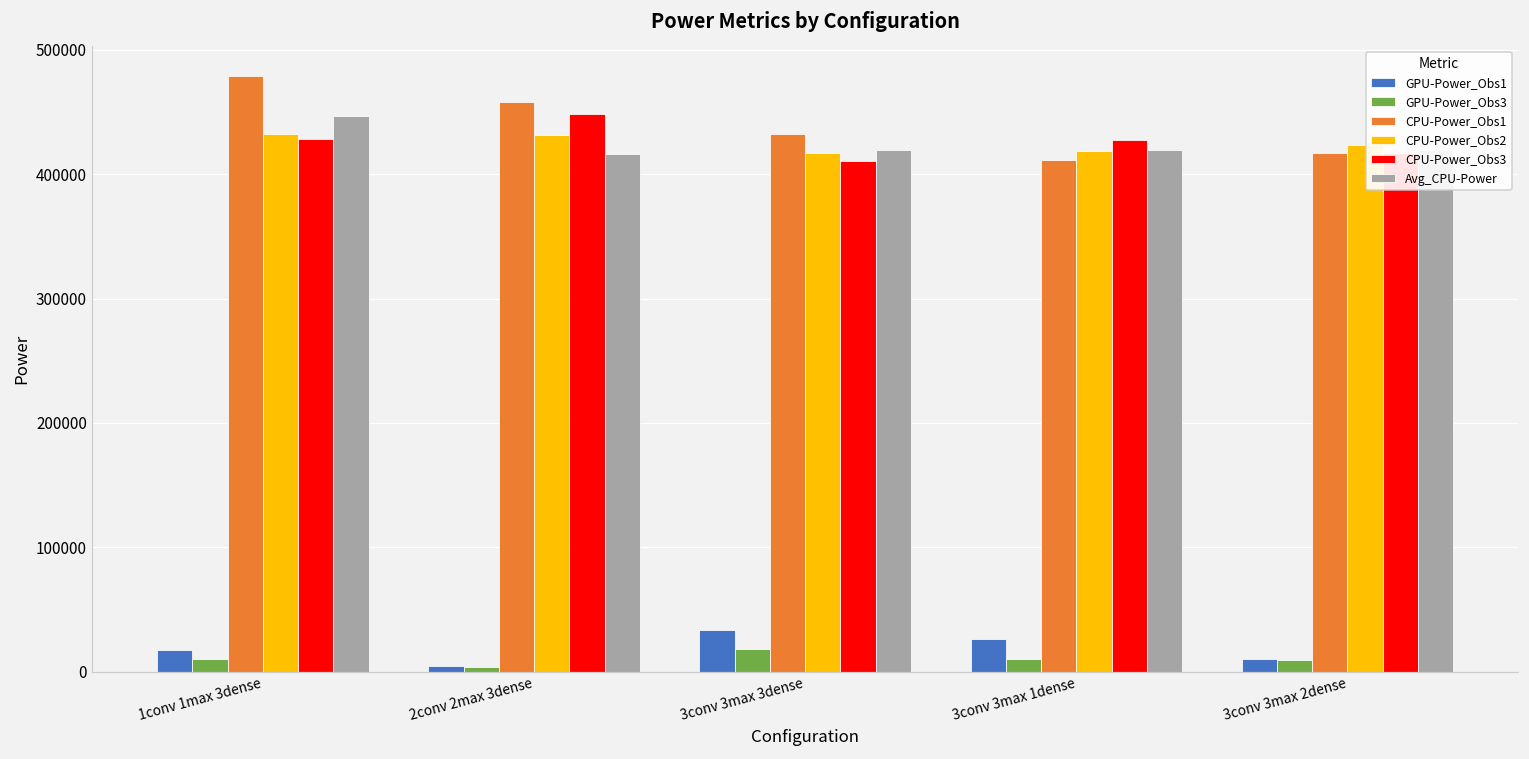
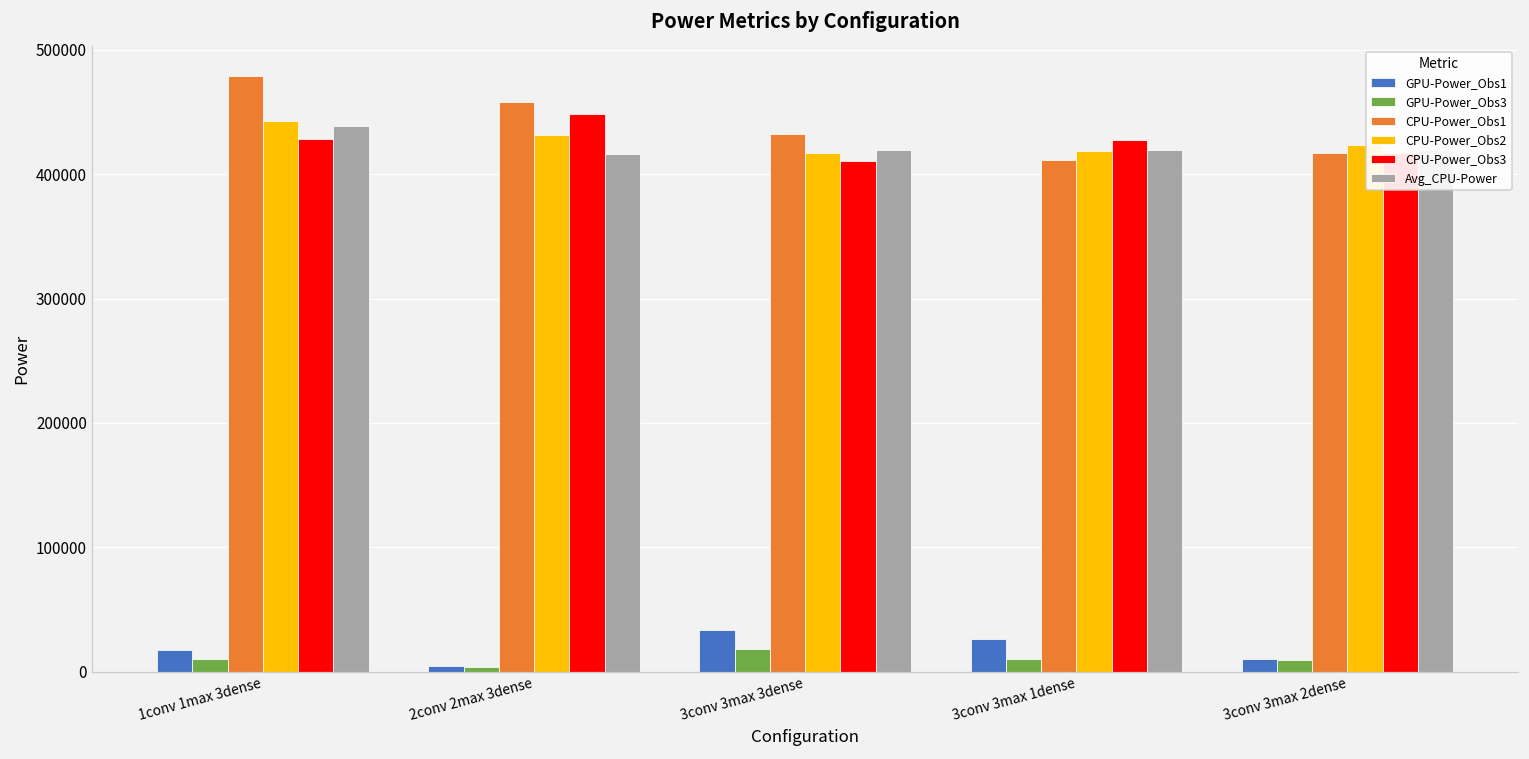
  {
    "GPU-Power_Obs1": {
      "1conv 1max 3dense": 18000,
      "2conv 2max 3dense": 4000,
      "3conv 3max 3dense": 34000,
      "3conv 3max 1dense": 26000,
      "3conv 3max 2dense": 10000
    },
    "GPU-Power_Obs3": {
      "1conv 1max 3dense": 10000,
      "2conv 2max 3dense": 4000,
      "3conv 3max 3dense": 18000,
      "3conv 3max 1dense": 10000,
      "3conv 3max 2dense": 9000
    },
    "CPU-Power_Obs1": {
      "1conv 1max 3dense": 479000,
      "2conv 2max 3dense": 458000,
      "3conv 3max 3dense": 432000,
      "3conv 3max 1dense": 411000,
      "3conv 3max 2dense": 417000
    },
    "CPU-Power_Obs2": {
-     "1conv 1max 3dense": 432000,
+     "1conv 1max 3dense": 443000,
      "2conv 2max 3dense": 432000,
      "3conv 3max 3dense": 417000,
      "3conv 3max 1dense": 419000,
      "3conv 3max 2dense": 424000
    },
    "CPU-Power_Obs3": {
      "1conv 1max 3dense": 428000,
      "2conv 2max 3dense": 449000,
      "3conv 3max 3dense": 410000,
      "3conv 3max 1dense": 427000
    },
    "Avg_CPU-Power": {
-     "1conv 1max 3dense": 447000,
+     "1conv 1max 3dense": 439000,
      "2conv 2max 3dense": 417000,
      "3conv 3max 3dense": 420000,
      "3conv 3max 1dense": 419000
    }
  }
